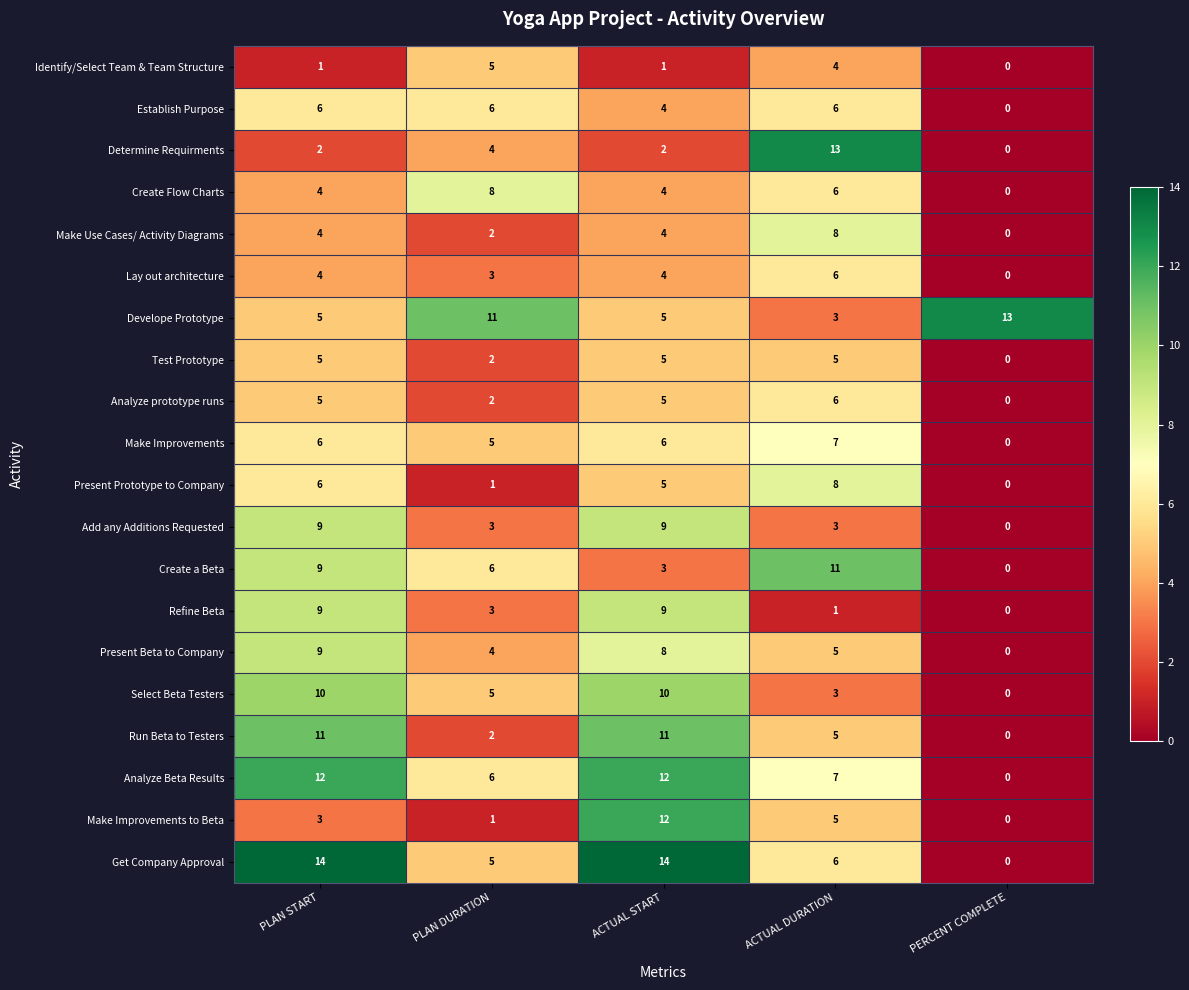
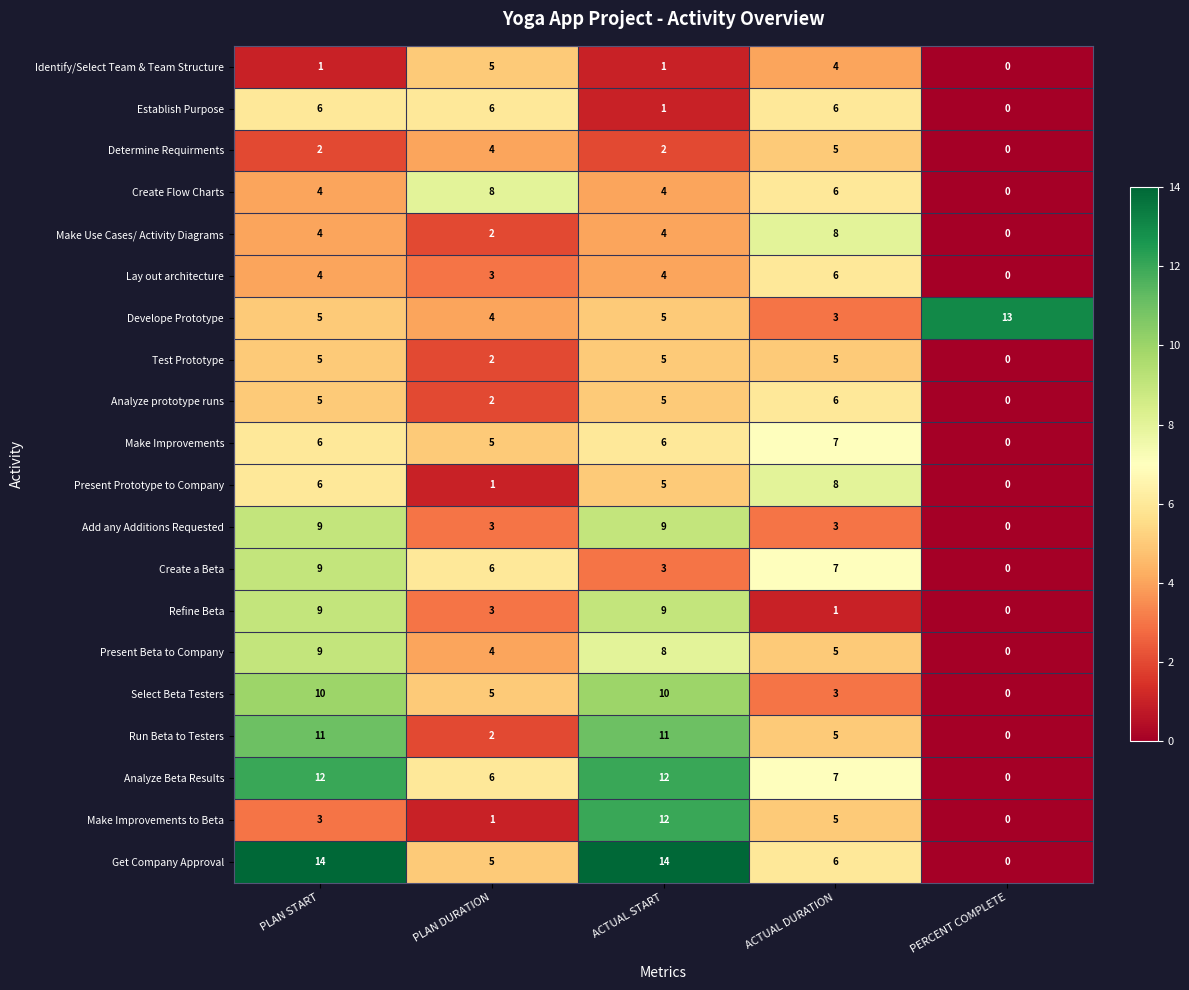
  {
    "Identify/Select Team & Team Structure": {
      "PLAN START": 1,
      "PLAN DURATION": 5,
      "ACTUAL START": 1,
      "ACTUAL DURATION": 4,
      "PERCENT COMPLETE": 0
    },
    "Establish Purpose": {
      "PLAN START": 6,
      "PLAN DURATION": 6,
-     "ACTUAL START": 4,
+     "ACTUAL START": 1,
      "ACTUAL DURATION": 6,
      "PERCENT COMPLETE": 0
    },
    "Determine Requirments": {
      "PLAN START": 2,
      "PLAN DURATION": 4,
      "ACTUAL START": 2,
-     "ACTUAL DURATION": 13,
+     "ACTUAL DURATION": 5,
      "PERCENT COMPLETE": 0
    },
    "Create Flow Charts": {
      "PLAN START": 4,
      "PLAN DURATION": 8,
      "ACTUAL START": 4,
      "ACTUAL DURATION": 6,
      "PERCENT COMPLETE": 0
    },
    "Make Use Cases/ Activity Diagrams": {
      "PLAN START": 4,
      "PLAN DURATION": 2,
      "ACTUAL START": 4,
      "ACTUAL DURATION": 8,
      "PERCENT COMPLETE": 0
    },
    "Lay out architecture": {
      "PLAN START": 4,
      "PLAN DURATION": 3,
      "ACTUAL START": 4,
      "ACTUAL DURATION": 6,
      "PERCENT COMPLETE": 0
    },
    "Develope Prototype": {
      "PLAN START": 5,
-     "PLAN DURATION": 11,
+     "PLAN DURATION": 4,
      "ACTUAL START": 5,
      "ACTUAL DURATION": 3,
      "PERCENT COMPLETE": 13
    },
    "Test Prototype": {
      "PLAN START": 5,
      "PLAN DURATION": 2,
      "ACTUAL START": 5,
      "ACTUAL DURATION": 5,
      "PERCENT COMPLETE": 0
    },
    "Analyze prototype runs": {
      "PLAN START": 5,
      "PLAN DURATION": 2,
      "ACTUAL START": 5,
      "ACTUAL DURATION": 6,
      "PERCENT COMPLETE": 0
    },
    "Make Improvements": {
      "PLAN START": 6,
      "PLAN DURATION": 5,
      "ACTUAL START": 6,
      "ACTUAL DURATION": 7,
      "PERCENT COMPLETE": 0
    },
    "Present Prototype to Company": {
      "PLAN START": 6,
      "PLAN DURATION": 1,
      "ACTUAL START": 5,
      "ACTUAL DURATION": 8,
      "PERCENT COMPLETE": 0
    },
    "Add any Additions Requested": {
      "PLAN START": 9,
      "PLAN DURATION": 3,
      "ACTUAL START": 9,
      "ACTUAL DURATION": 3,
      "PERCENT COMPLETE": 0
    },
    "Create a Beta": {
      "PLAN START": 9,
      "PLAN DURATION": 6,
      "ACTUAL START": 3,
-     "ACTUAL DURATION": 11,
+     "ACTUAL DURATION": 7,
      "PERCENT COMPLETE": 0
    },
    "Refine Beta": {
      "PLAN START": 9,
      "PLAN DURATION": 3,
      "ACTUAL START": 9,
      "ACTUAL DURATION": 1,
      "PERCENT COMPLETE": 0
    },
    "Present Beta to Company": {
      "PLAN START": 9,
      "PLAN DURATION": 4,
      "ACTUAL START": 8,
      "ACTUAL DURATION": 5,
      "PERCENT COMPLETE": 0
    },
    "Select Beta Testers": {
      "PLAN START": 10,
      "PLAN DURATION": 5,
      "ACTUAL START": 10,
      "ACTUAL DURATION": 3,
      "PERCENT COMPLETE": 0
    },
    "Run Beta to Testers": {
      "PLAN START": 11,
      "PLAN DURATION": 2,
      "ACTUAL START": 11,
      "ACTUAL DURATION": 5,
      "PERCENT COMPLETE": 0
    },
    "Analyze Beta Results": {
      "PLAN START": 12,
      "PLAN DURATION": 6,
      "ACTUAL START": 12,
      "ACTUAL DURATION": 7,
      "PERCENT COMPLETE": 0
    },
    "Make Improvements to Beta": {
      "PLAN START": 3,
      "PLAN DURATION": 1,
      "ACTUAL START": 12,
      "ACTUAL DURATION": 5,
      "PERCENT COMPLETE": 0
    },
    "Get Company Approval": {
      "PLAN START": 14,
      "PLAN DURATION": 5,
      "ACTUAL START": 14,
      "ACTUAL DURATION": 6,
      "PERCENT COMPLETE": 0
    }
  }
